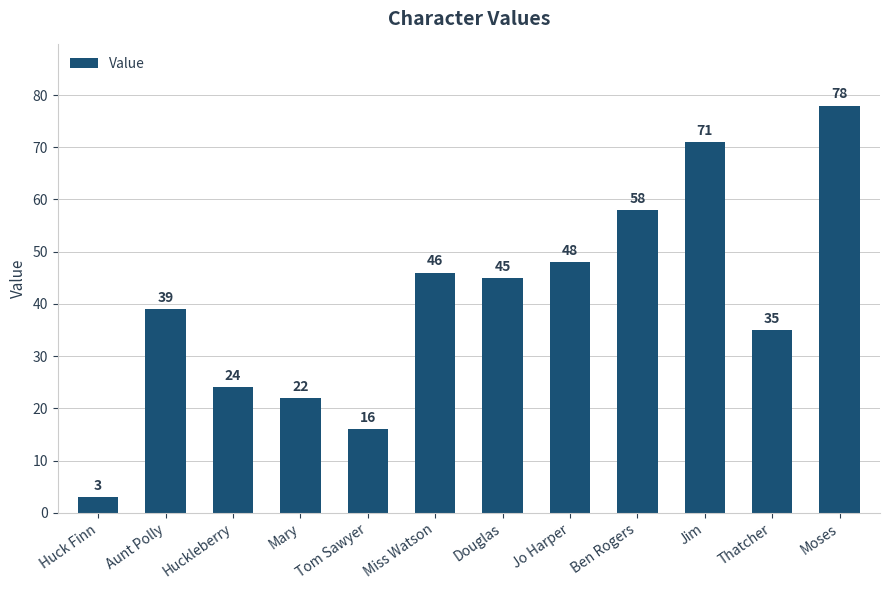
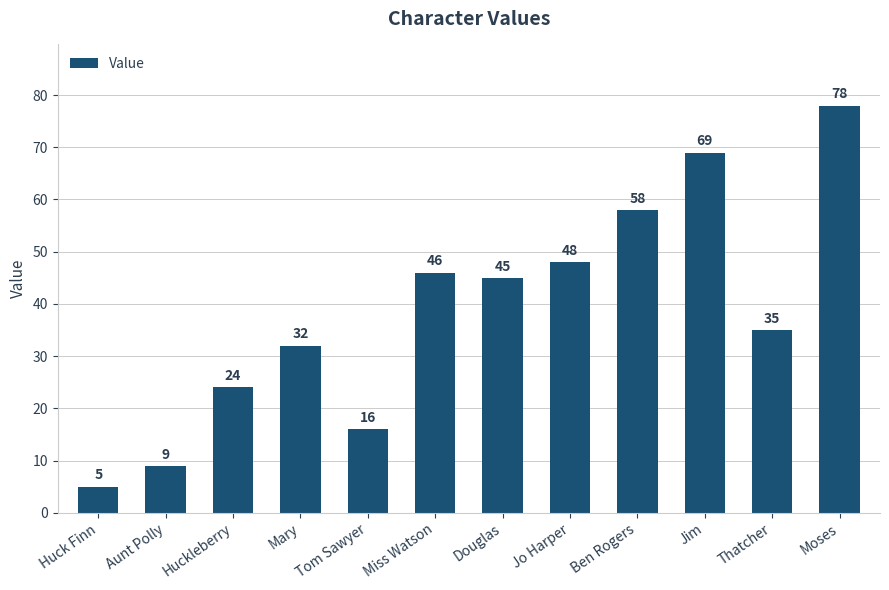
  {
-   "Huck Finn": 3,
-   "Aunt Polly": 39,
+   "Huck Finn": 5,
+   "Aunt Polly": 9,
    "Huckleberry": 24,
-   "Mary": 22,
+   "Mary": 32,
    "Tom Sawyer": 16,
    "Miss Watson": 46,
    "Douglas": 45,
    "Jo Harper": 48,
    "Ben Rogers": 58,
-   "Jim": 71,
+   "Jim": 69,
    "Thatcher": 35,
    "Moses": 78
  }
